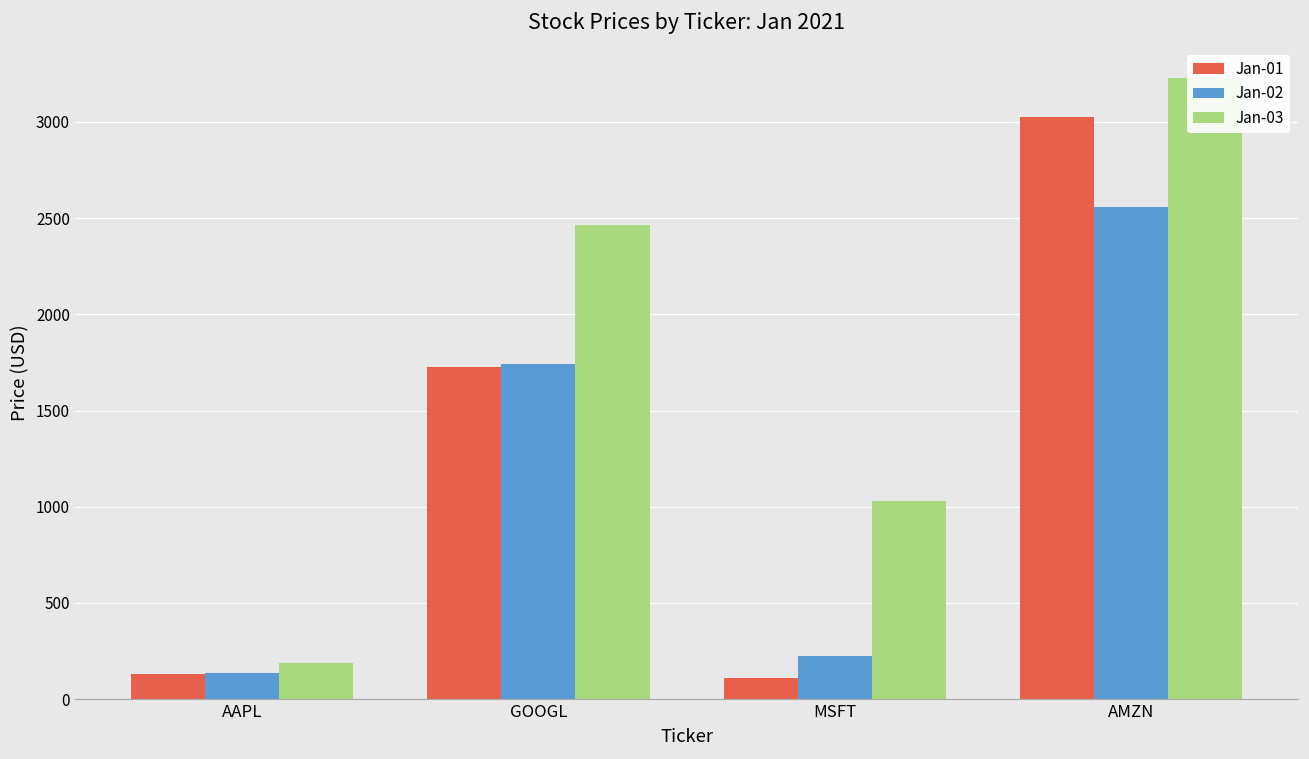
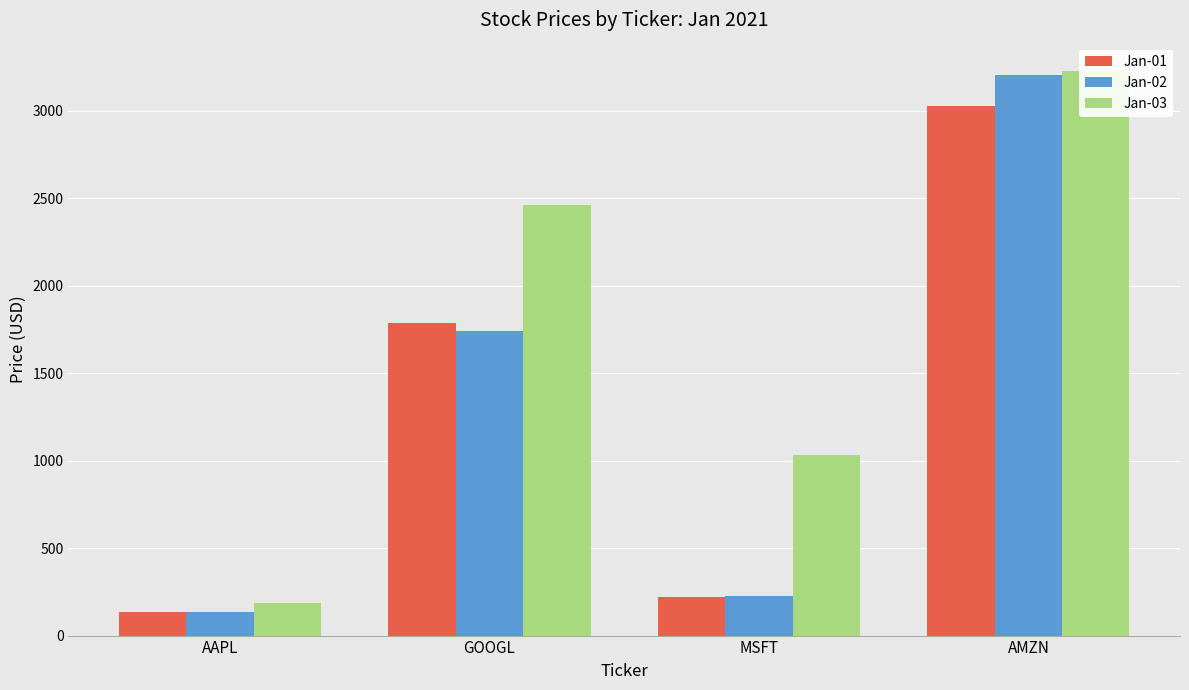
  {
    "Jan-01": {
      "AAPL": 130,
-     "GOOGL": 1730,
-     "MSFT": 110,
+     "GOOGL": 1790,
+     "MSFT": 220,
      "AMZN": 3020
    },
    "Jan-02": {
      "AAPL": 130,
      "GOOGL": 1740,
      "MSFT": 220,
-     "AMZN": 2560
+     "AMZN": 3210
    },
    "Jan-03": {
      "AAPL": 190,
      "GOOGL": 2460,
      "MSFT": 1030
    }
  }
